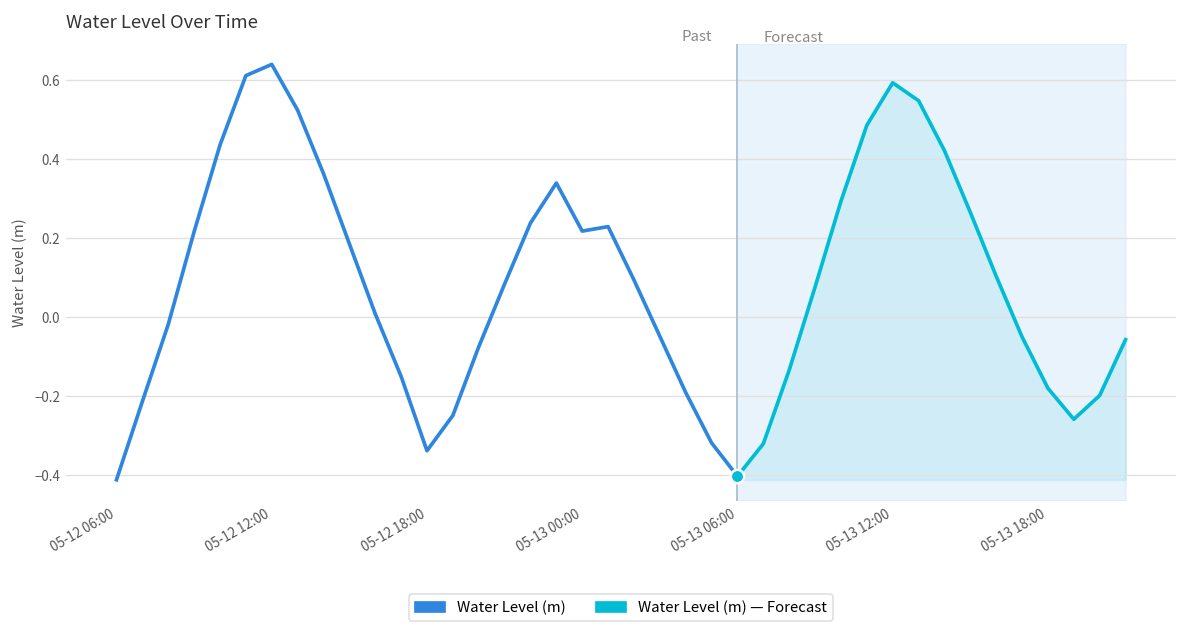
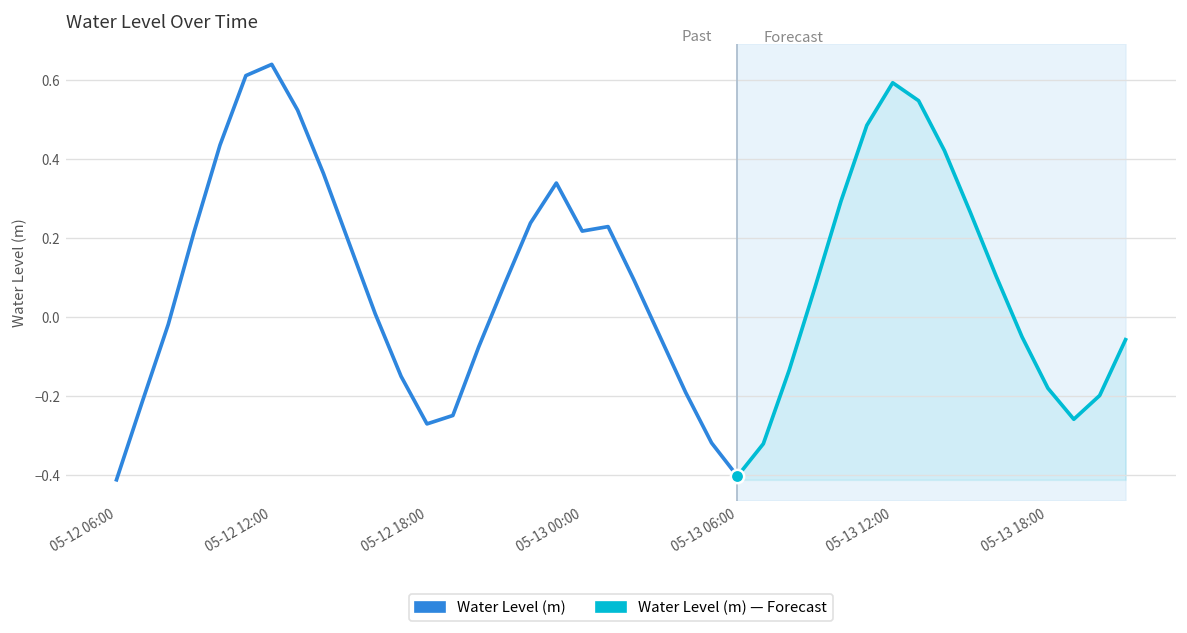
  {
    "Water Level (m)": {
      "05-12 06:00": -0.41,
      "05-12 12:00": 0.64,
-     "05-12 18:00": -0.34,
+     "05-12 18:00": -0.27,
      "05-13 00:00": 0.22
    }
  }
